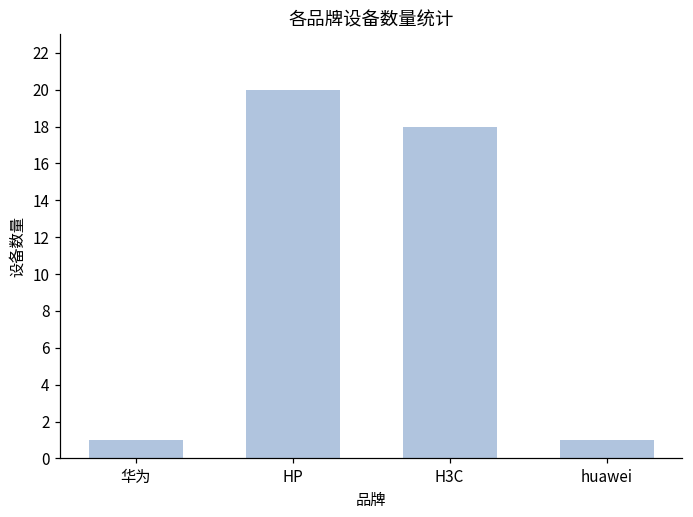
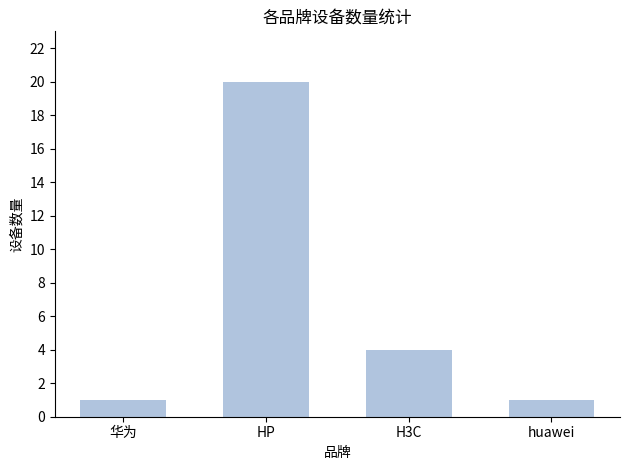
  {
    "华为": 1,
    "HP": 20,
-   "H3C": 18,
+   "H3C": 4,
    "huawei": 1
  }
